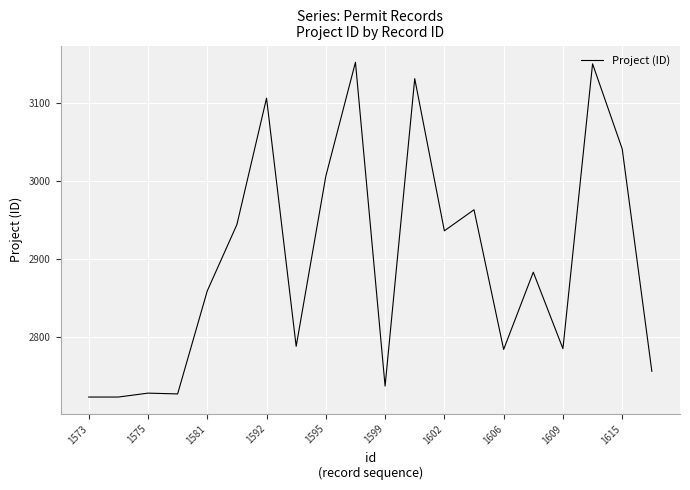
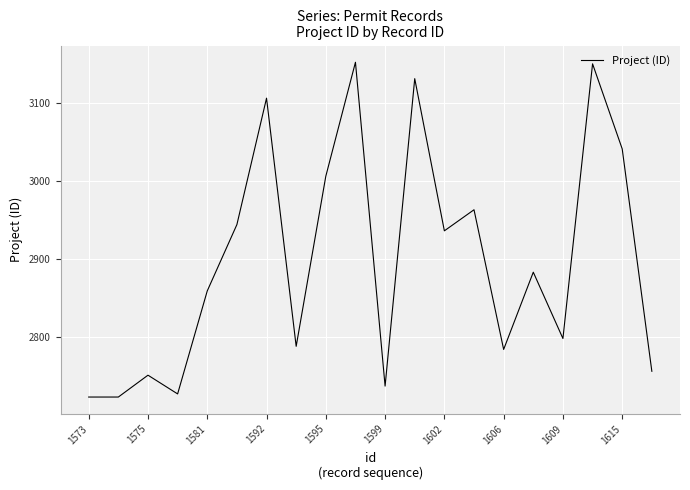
  {
    "1573": 2720,
-   "1575": 2730,
+   "1575": 2750,
    "1581": 2860,
    "1592": 3110,
    "1595": 3010,
    "1599": 2740,
    "1602": 2940,
    "1606": 2780,
-   "1609": 2790,
+   "1609": 2800,
    "1615": 3040
  }
